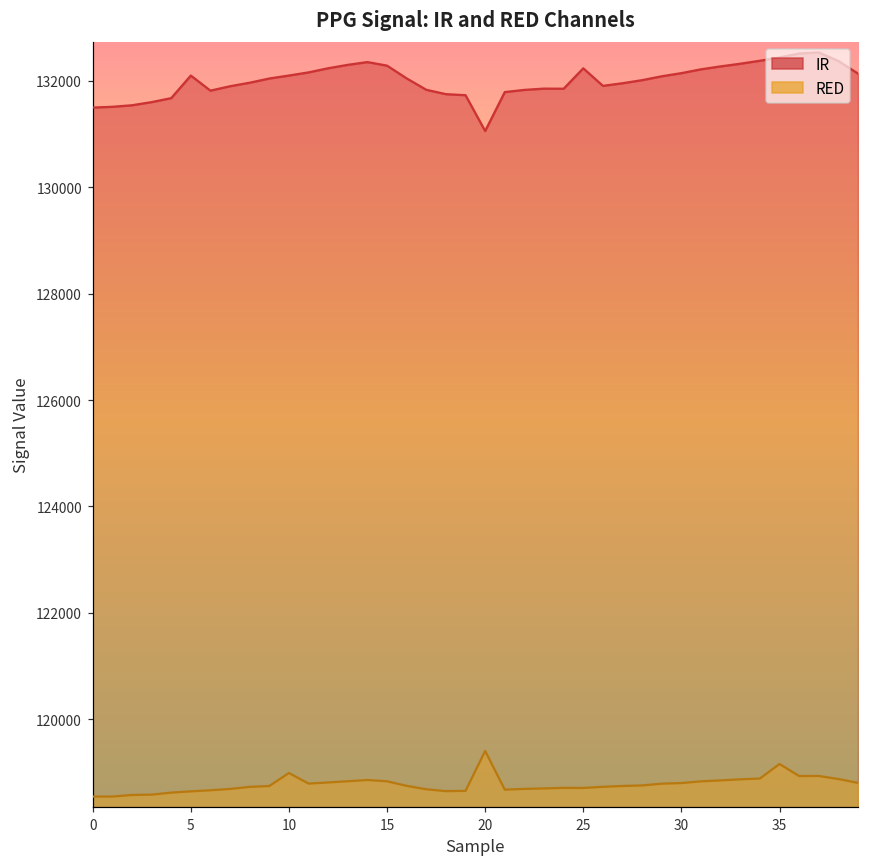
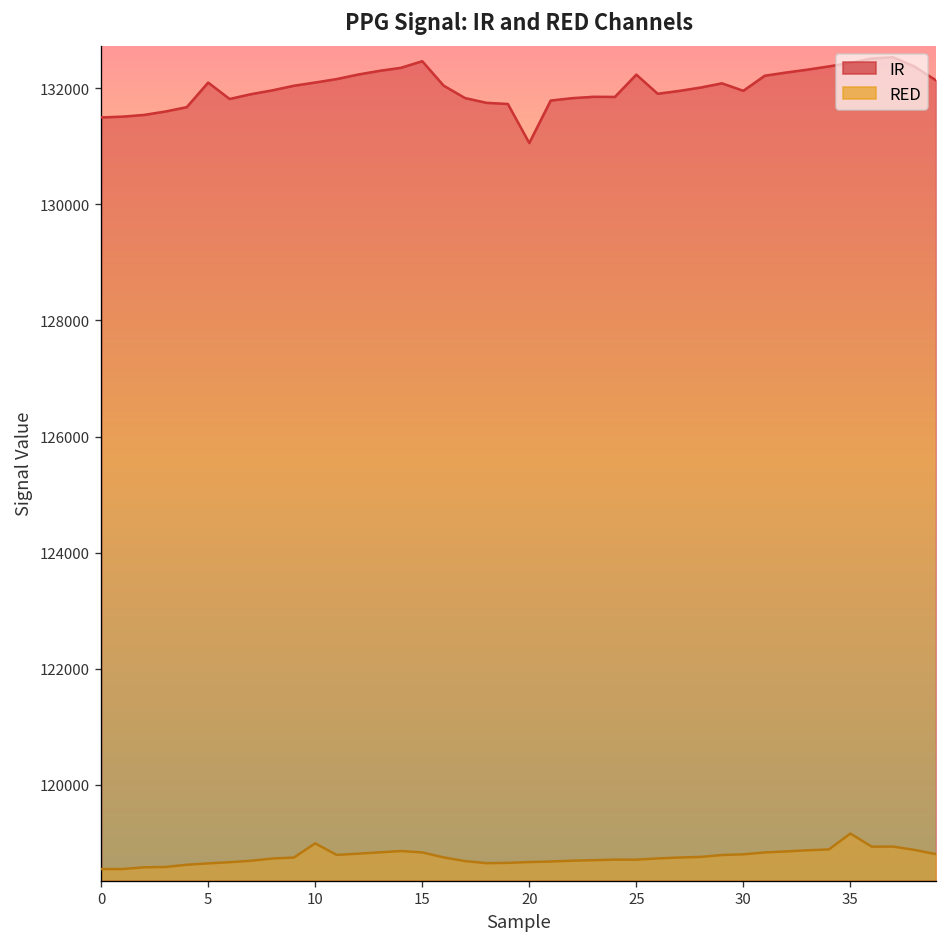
  {
    "IR": {
      "0": 131500,
      "5": 132100,
      "10": 132100,
-     "15": 132300,
+     "15": 132500,
      "20": 131100,
      "25": 132200,
-     "30": 132100
+     "30": 132000
    },
    "RED": {
      "0": 118500,
      "5": 118600,
      "10": 119000,
      "15": 118800,
-     "20": 119400,
+     "20": 118700,
      "25": 118700,
      "30": 118800,
      "35": 119200
    }
  }
